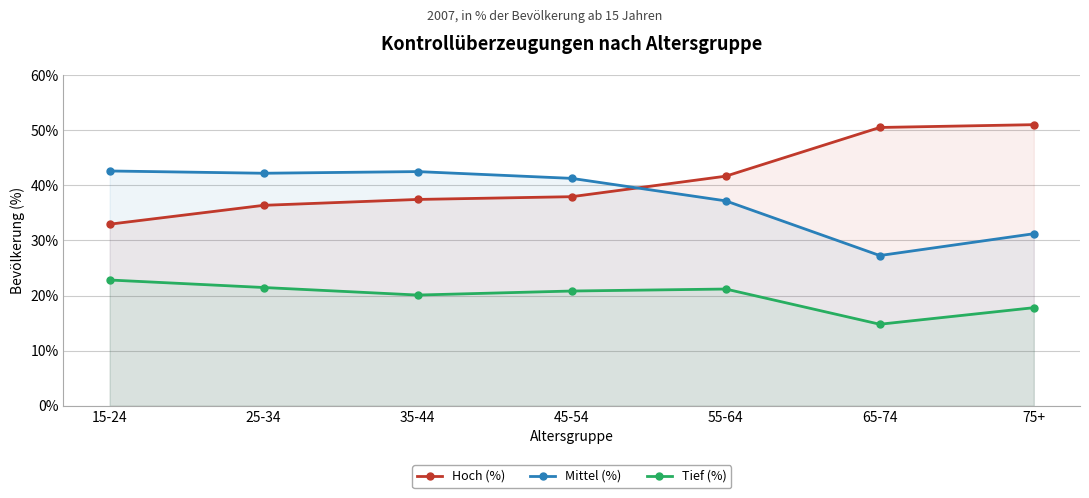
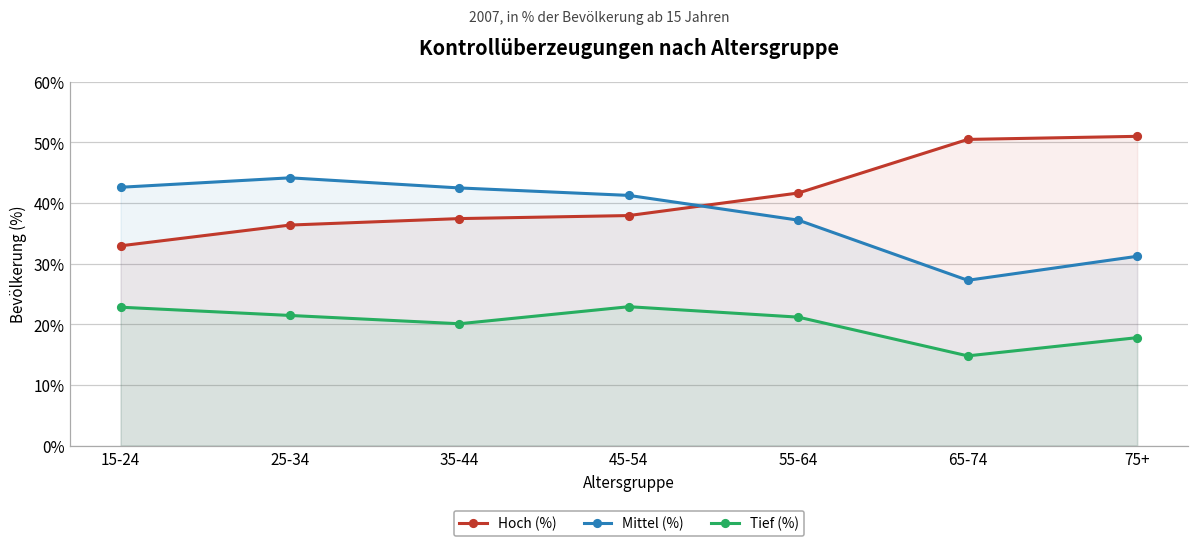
  {
    "Hoch (%)": {
      "15-24": "33%",
      "25-34": "36%",
      "35-44": "37%",
      "45-54": "38%",
      "55-64": "42%",
      "65-74": "50%",
      "75+": "51%"
    },
    "Mittel (%)": {
      "15-24": "43%",
-     "25-34": "42%",
+     "25-34": "44%",
      "35-44": "42%",
      "45-54": "41%",
      "55-64": "37%",
      "65-74": "27%",
      "75+": "31%"
    },
    "Tief (%)": {
      "15-24": "23%",
      "25-34": "21%",
      "35-44": "20%",
-     "45-54": "21%",
+     "45-54": "23%",
      "55-64": "21%",
      "65-74": "15%",
      "75+": "18%"
    }
  }
